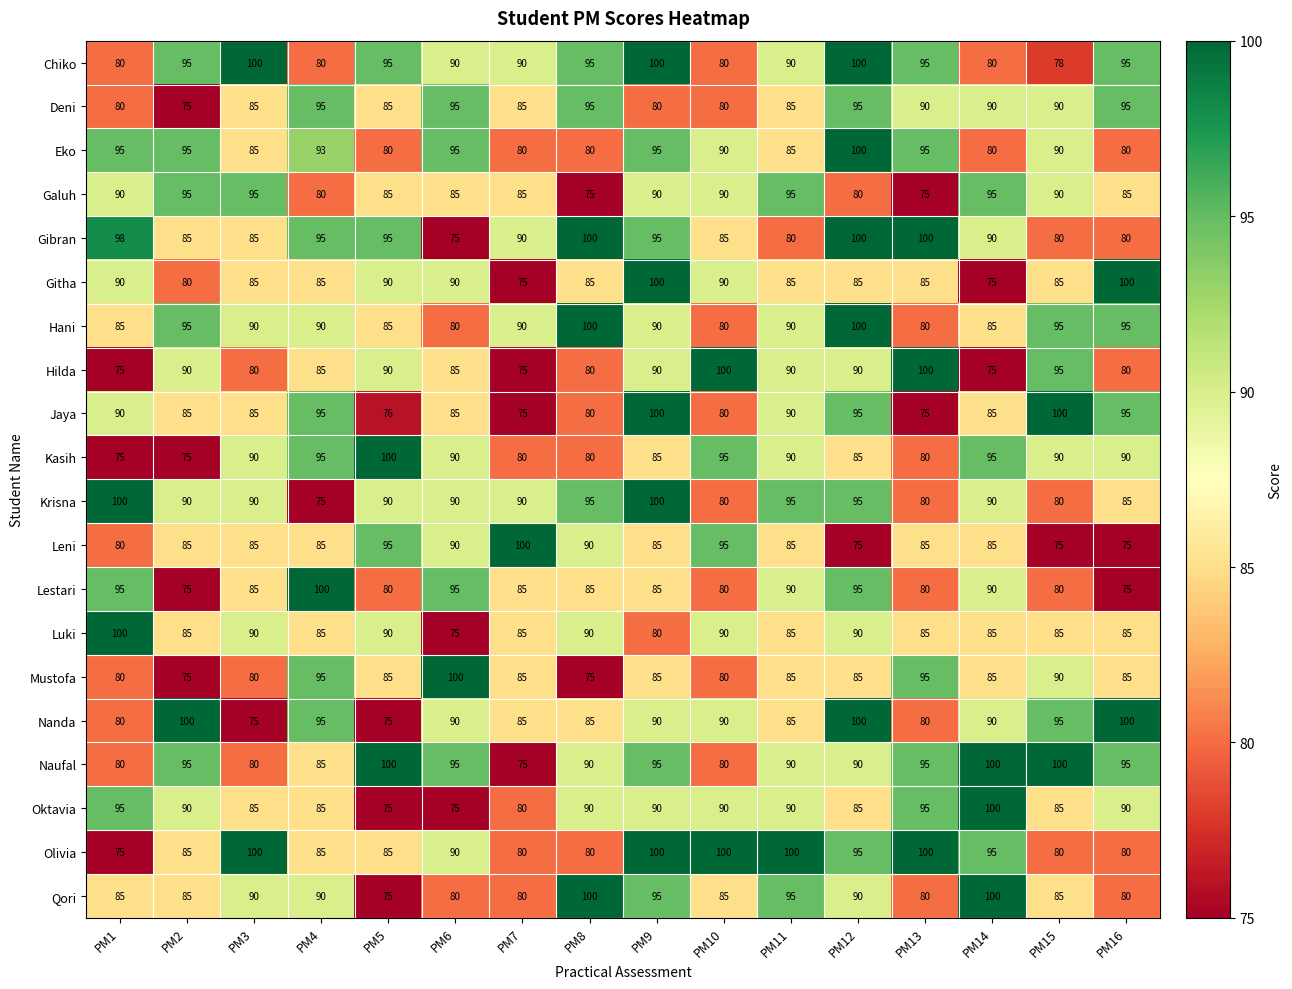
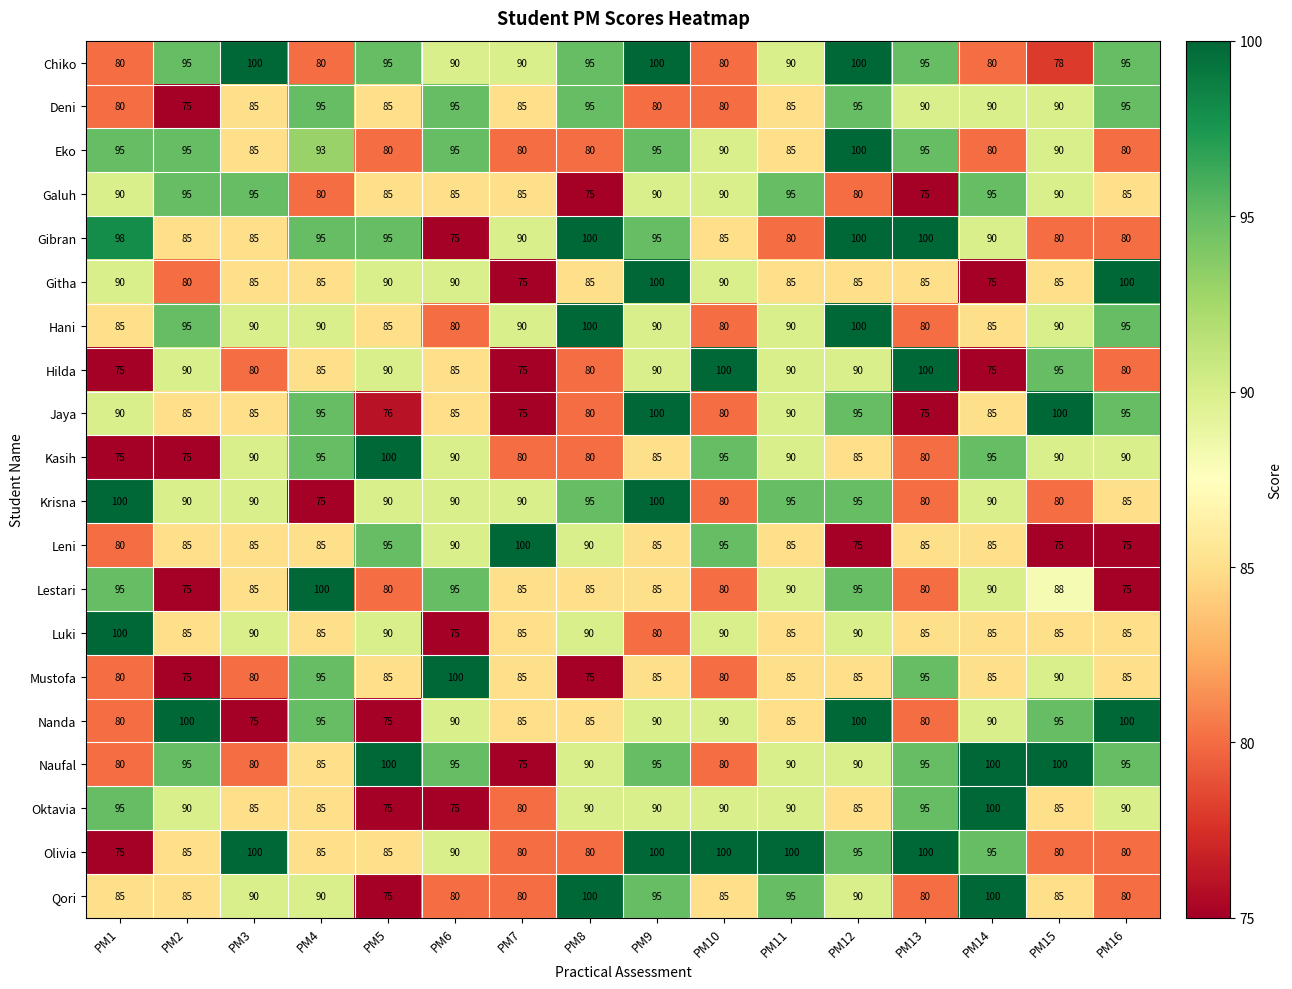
  {
    "Hani": {
      "PM1": 85,
      "PM2": 95,
      "PM3": 90,
      "PM4": 90,
      "PM5": 85,
      "PM6": 80,
      "PM7": 90,
      "PM8": 100,
      "PM9": 90,
      "PM10": 80,
      "PM11": 90,
      "PM12": 100,
      "PM13": 80,
      "PM14": 85,
-     "PM15": 95,
+     "PM15": 90,
      "PM16": 95
    },
    "Lestari": {
      "PM1": 95,
      "PM2": 75,
      "PM3": 85,
      "PM4": 100,
      "PM5": 80,
      "PM6": 95,
      "PM7": 85,
      "PM8": 85,
      "PM9": 85,
      "PM10": 80,
      "PM11": 90,
      "PM12": 95,
      "PM13": 80,
      "PM14": 90,
-     "PM15": 80,
+     "PM15": 88,
      "PM16": 75
    }
  }
